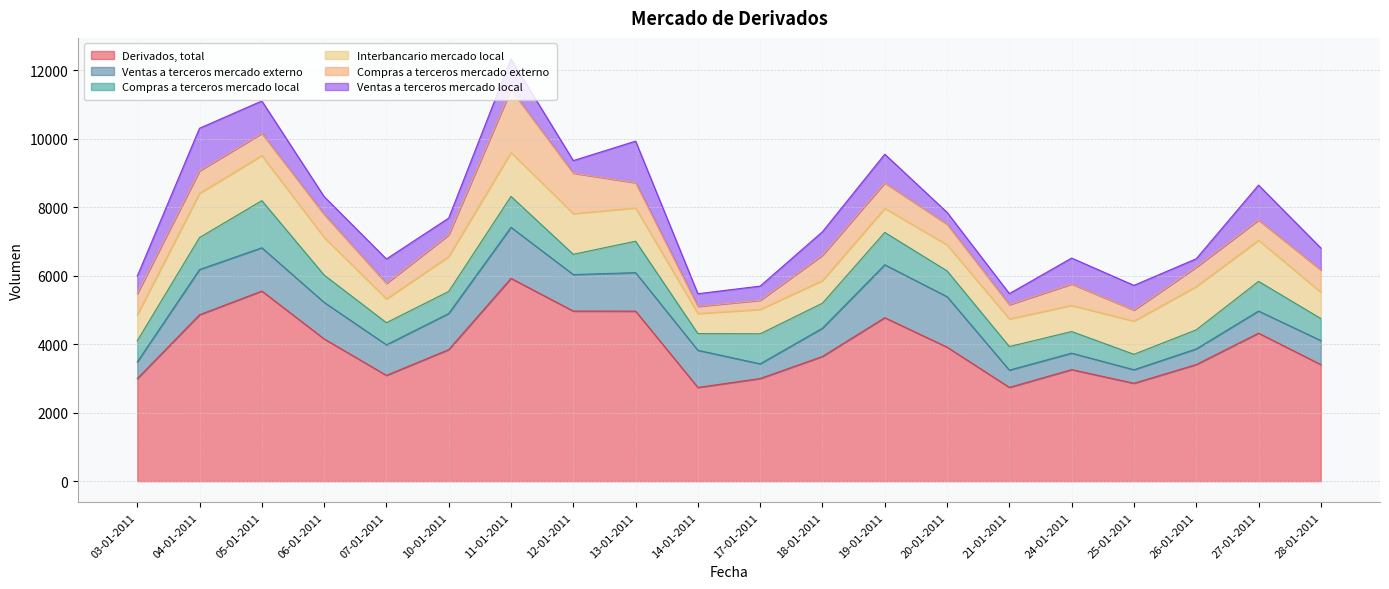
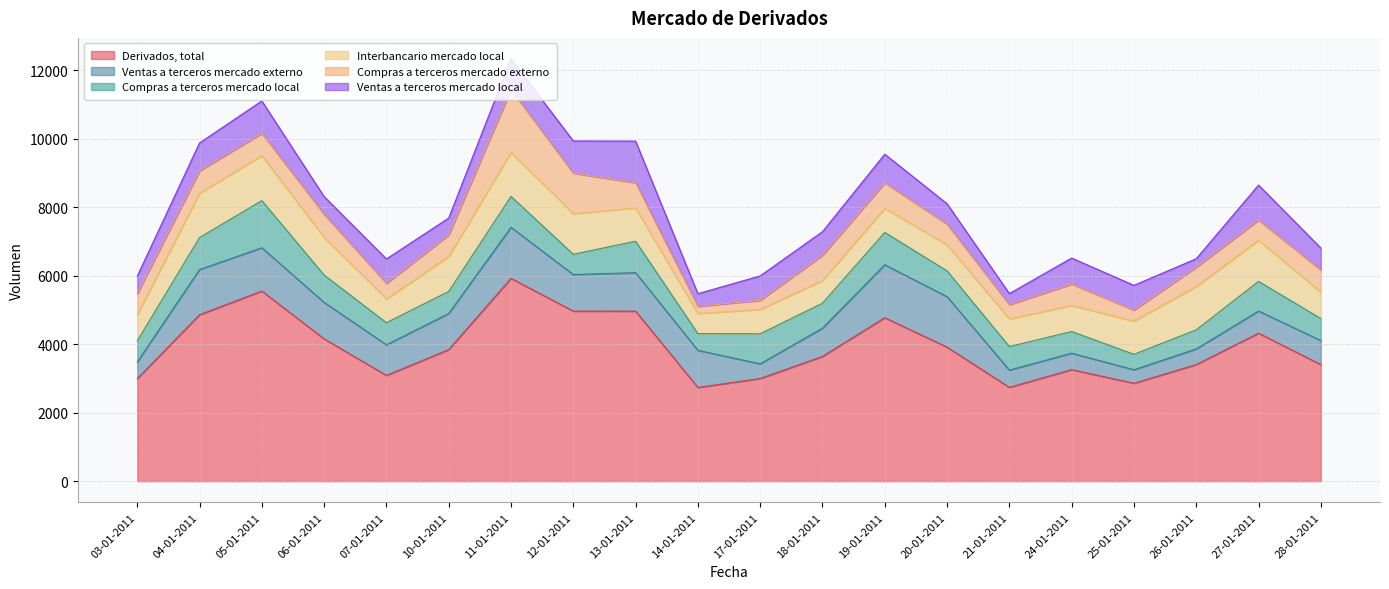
  {
    "Derivados, total": {
      "03-01-2011": 3000,
      "04-01-2011": 4900,
      "05-01-2011": 5600,
      "06-01-2011": 4200,
      "07-01-2011": 3100,
      "10-01-2011": 3800,
      "11-01-2011": 5900,
      "12-01-2011": 5000,
      "13-01-2011": 5000,
      "14-01-2011": 2700,
      "17-01-2011": 3000,
      "18-01-2011": 3600,
      "19-01-2011": 4800,
      "20-01-2011": 3900,
      "21-01-2011": 2700,
      "24-01-2011": 3300,
      "25-01-2011": 2900,
      "26-01-2011": 3400,
      "27-01-2011": 4300,
      "28-01-2011": 3400
    },
    "Ventas a terceros mercado local": {
      "03-01-2011": 500,
-     "04-01-2011": 1200,
+     "04-01-2011": 800,
      "05-01-2011": 900,
      "06-01-2011": 500,
      "07-01-2011": 700,
      "10-01-2011": 500,
-     "12-01-2011": 400,
+     "12-01-2011": 900,
      "13-01-2011": 1200,
      "14-01-2011": 400,
-     "17-01-2011": 400,
+     "17-01-2011": 700,
      "18-01-2011": 700,
      "19-01-2011": 800,
-     "20-01-2011": 300,
+     "20-01-2011": 600,
      "21-01-2011": 300,
      "24-01-2011": 800,
      "25-01-2011": 700,
      "26-01-2011": 200,
      "27-01-2011": 1000,
      "28-01-2011": 600
    }
  }
